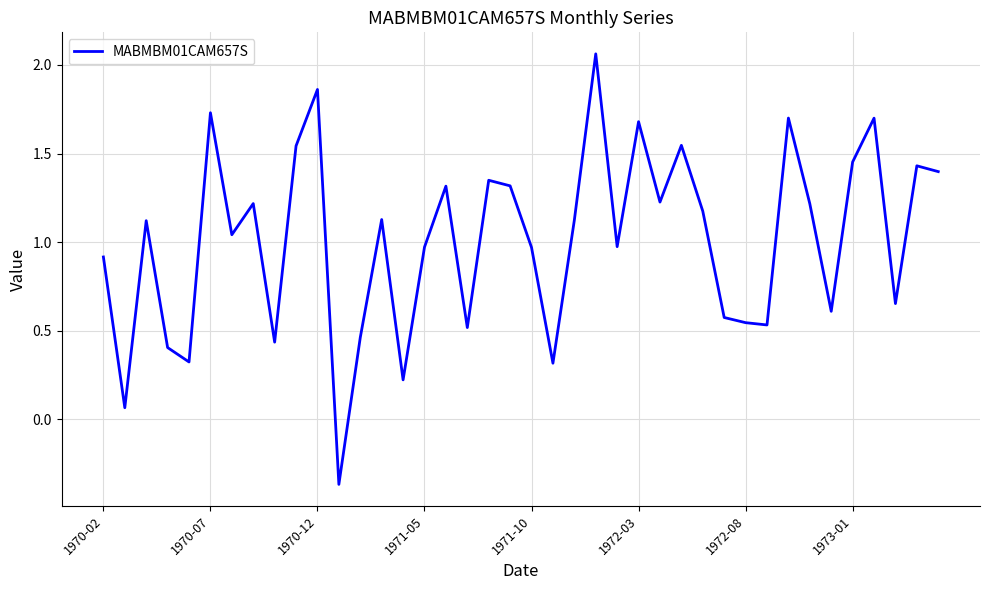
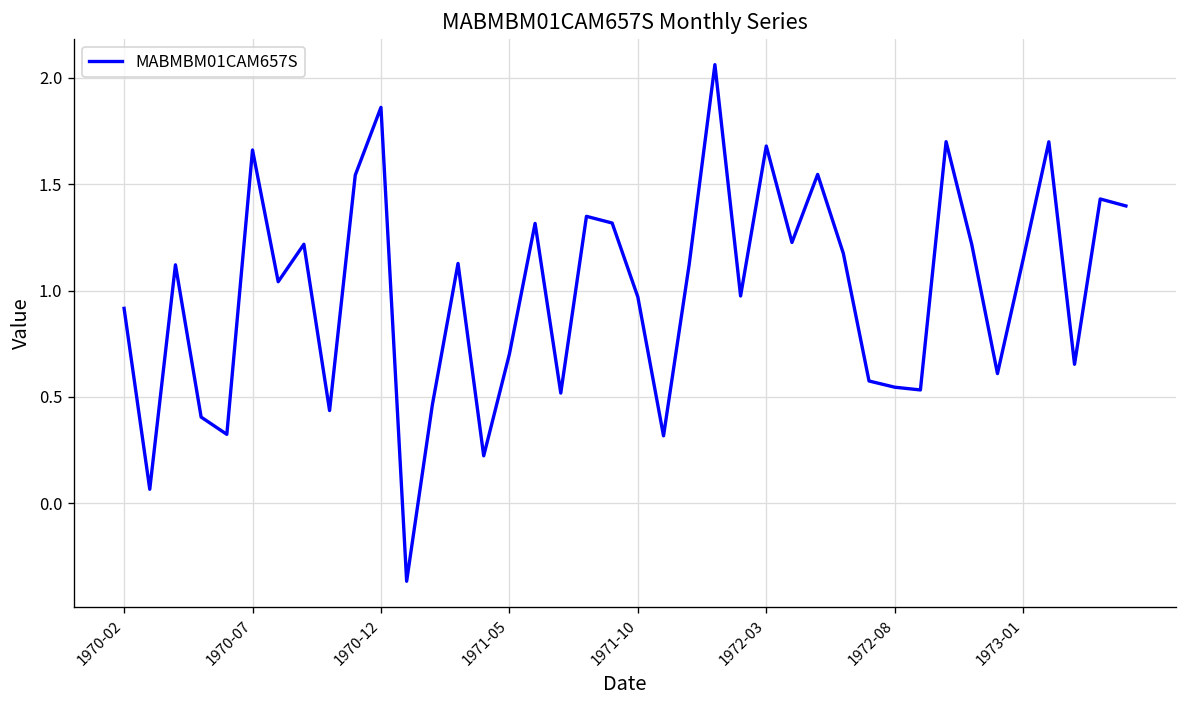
  {
    "1970-02": 0.92,
-   "1970-07": 1.73,
+   "1970-07": 1.66,
    "1970-12": 1.86,
-   "1971-05": 0.97,
+   "1971-05": 0.70,
    "1971-10": 0.97,
    "1972-03": 1.68,
    "1972-08": 0.55,
-   "1973-01": 1.45
+   "1973-01": 1.15
  }
